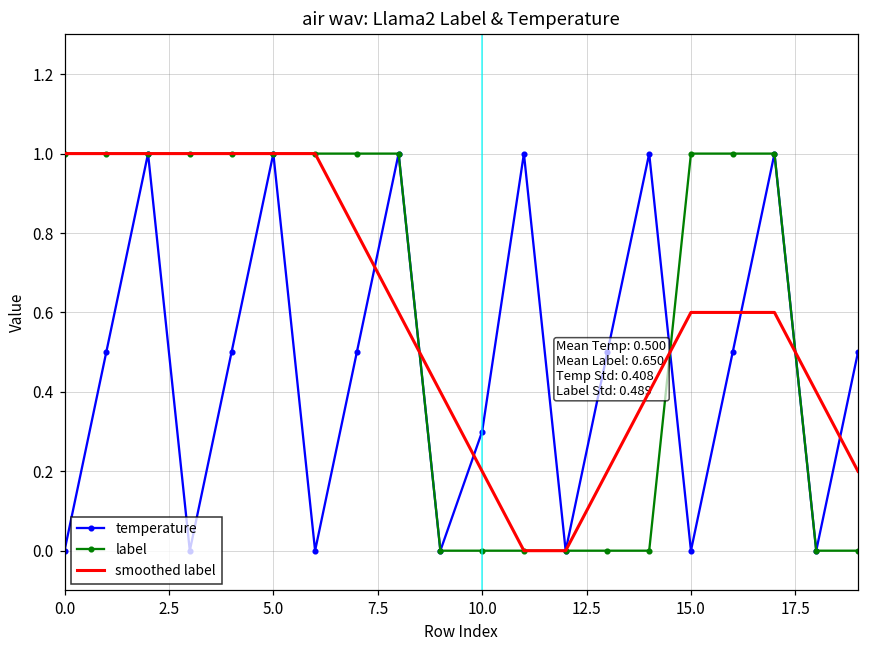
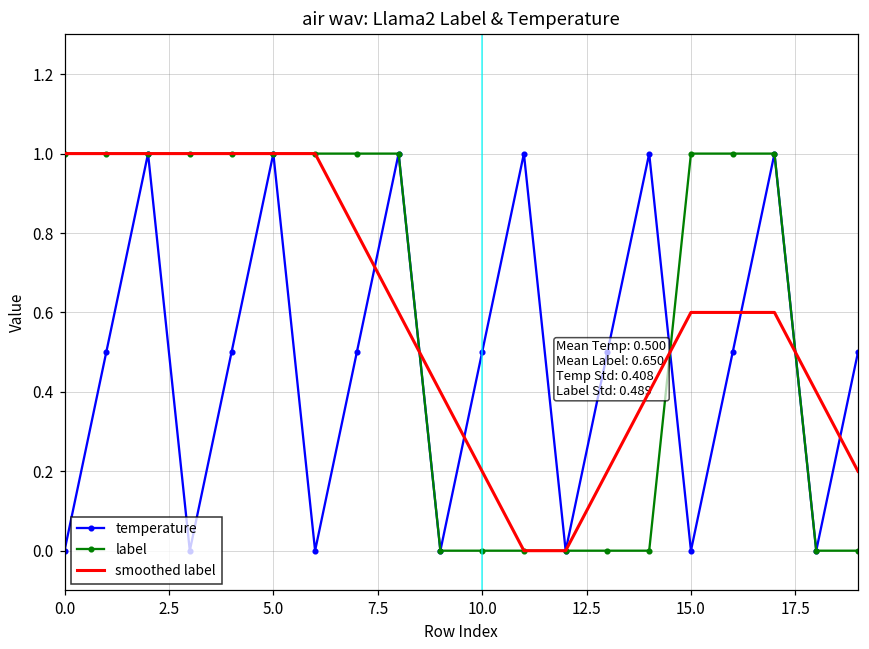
  {
    "temperature": {
      "0.0": 0.0,
-     "10.0": 0.3,
+     "10.0": 0.5,
      "15.0": 0.0
    },
    "label": {
      "10.0": 0.0,
      "15.0": 1.0
    },
    "smoothed label": {
      "10.0": 0.2,
      "15.0": 0.6
    }
  }
